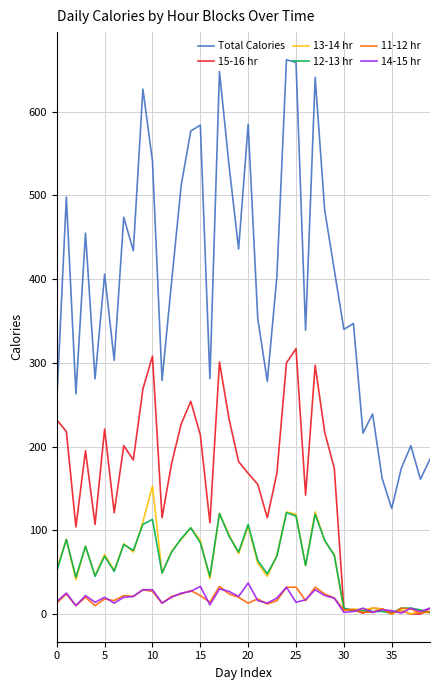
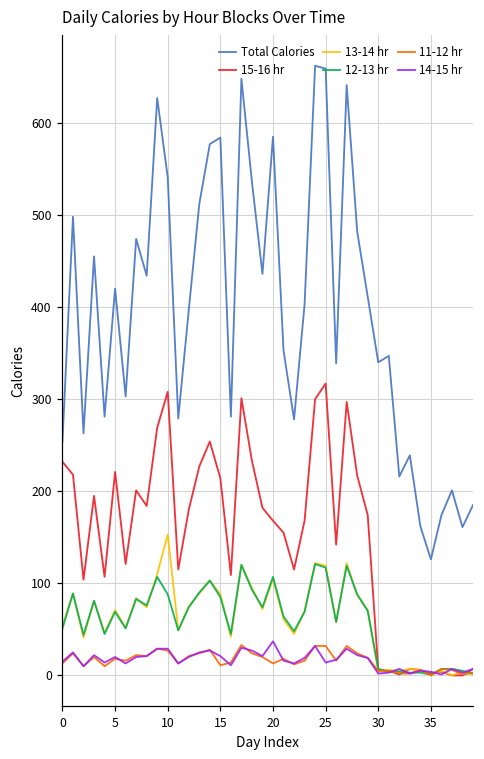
  {
    "Total Calories": {
      "0": 250,
-     "5": 410,
+     "5": 420,
      "10": 540,
      "15": 580,
      "20": 590,
      "25": 660,
      "30": 340,
      "35": 130
    },
    "15-16 hr": {
      "0": 230,
      "5": 220,
      "10": 310,
      "15": 210,
      "20": 170,
      "25": 320
    },
    "13-14 hr": {
      "10": 150,
      "15": 90
    },
    "12-13 hr": {
-     "10": 110,
+     "10": 90,
      "15": 90
    },
    "11-12 hr": {
-     "15": 20,
+     "15": 10,
      "20": 10,
      "25": 30
    },
    "14-15 hr": {
-     "15": 30,
+     "15": 20,
      "20": 40,
      "25": 10
    }
  }
